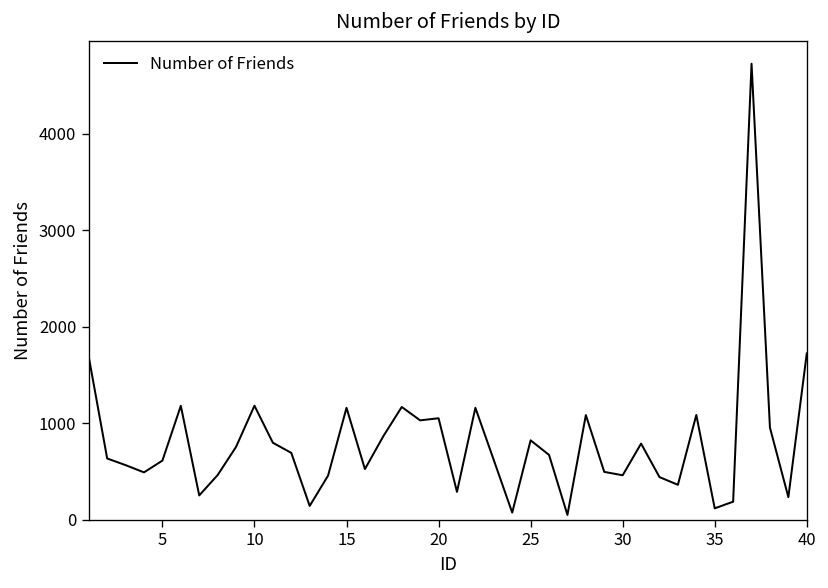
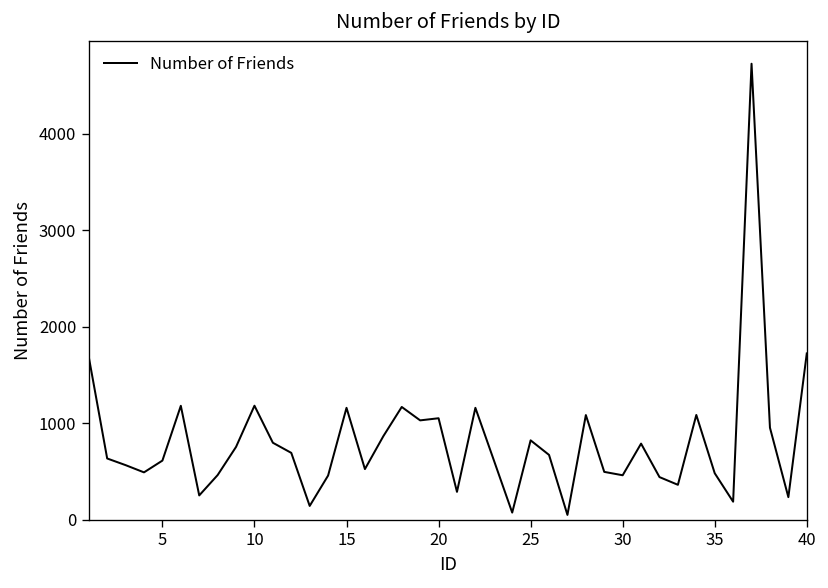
  {
    "5": 600,
    "10": 1200,
    "15": 1200,
    "20": 1100,
    "25": 800,
    "30": 500,
-   "35": 100,
+   "35": 500,
    "40": 1700
  }
